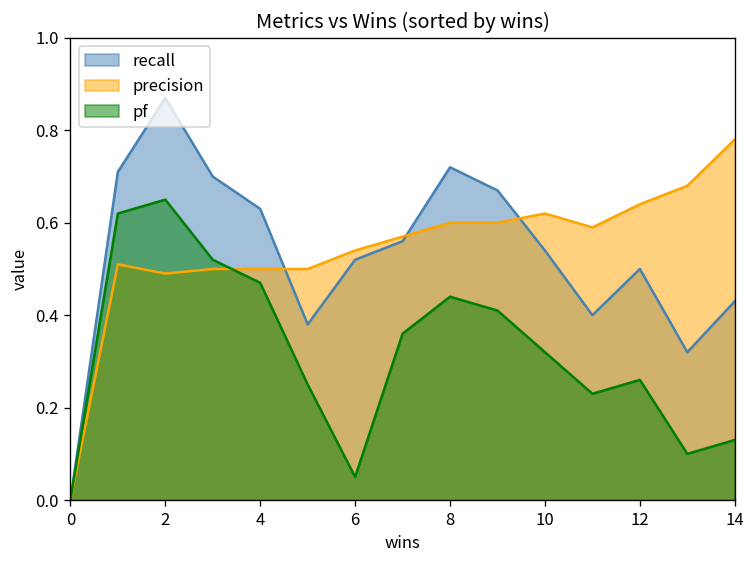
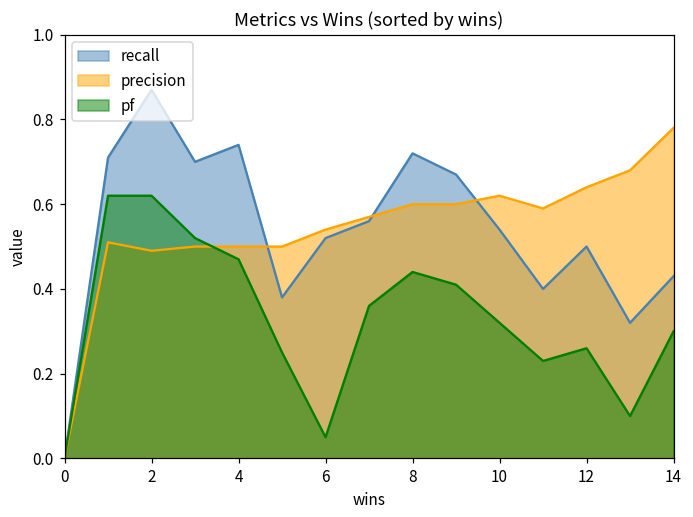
  {
    "recall": {
-     "4": 0.63,
+     "4": 0.74,
      "6": 0.52,
      "8": 0.72,
      "10": 0.54,
      "12": 0.50,
      "14": 0.43
    },
    "precision": {
      "2": 0.49,
      "4": 0.50,
      "6": 0.54,
      "8": 0.60,
      "10": 0.62,
      "12": 0.64,
      "14": 0.78
    },
    "pf": {
-     "2": 0.65,
+     "2": 0.62,
      "4": 0.47,
      "6": 0.05,
      "8": 0.44,
      "10": 0.32,
      "12": 0.26,
-     "14": 0.13
+     "14": 0.30
    }
  }
